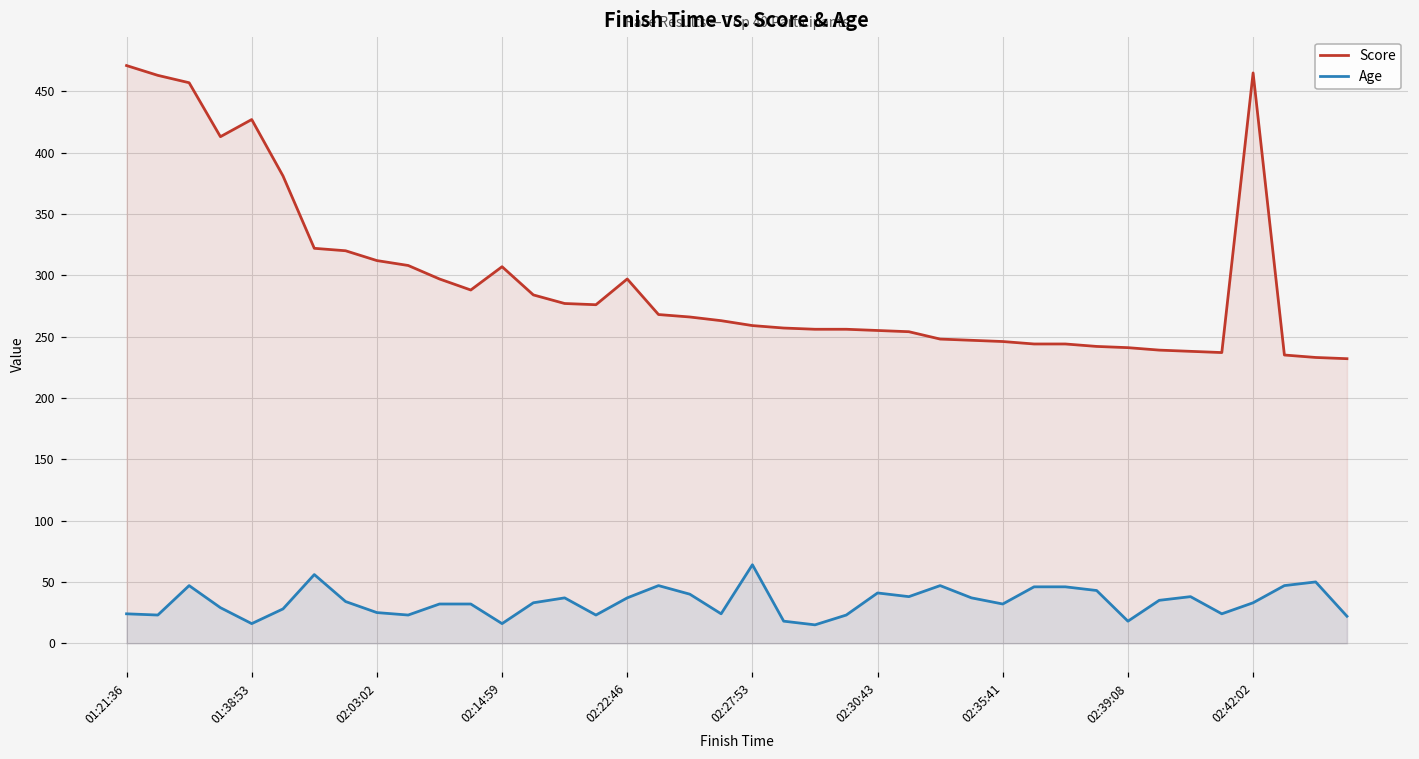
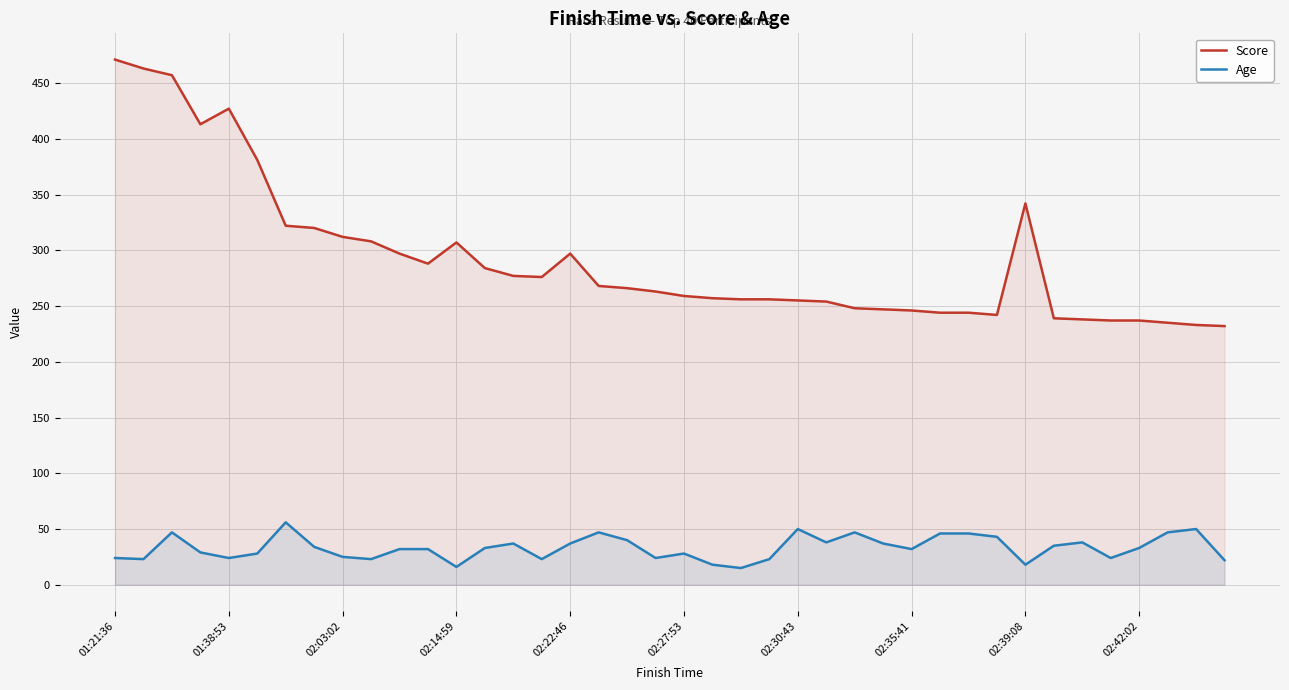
  {
    "Score": {
      "01:21:36": 471,
      "01:38:53": 427,
      "02:03:02": 312,
      "02:14:59": 307,
      "02:22:46": 297,
      "02:27:53": 259,
      "02:30:43": 255,
      "02:35:41": 246,
-     "02:39:08": 241,
-     "02:42:02": 465
+     "02:39:08": 342,
+     "02:42:02": 237
    },
    "Age": {
      "01:21:36": 24,
-     "01:38:53": 16,
+     "01:38:53": 24,
      "02:03:02": 25,
      "02:14:59": 16,
      "02:22:46": 37,
-     "02:27:53": 64,
-     "02:30:43": 41,
+     "02:27:53": 28,
+     "02:30:43": 50,
      "02:35:41": 32,
      "02:39:08": 18,
      "02:42:02": 33
    }
  }
